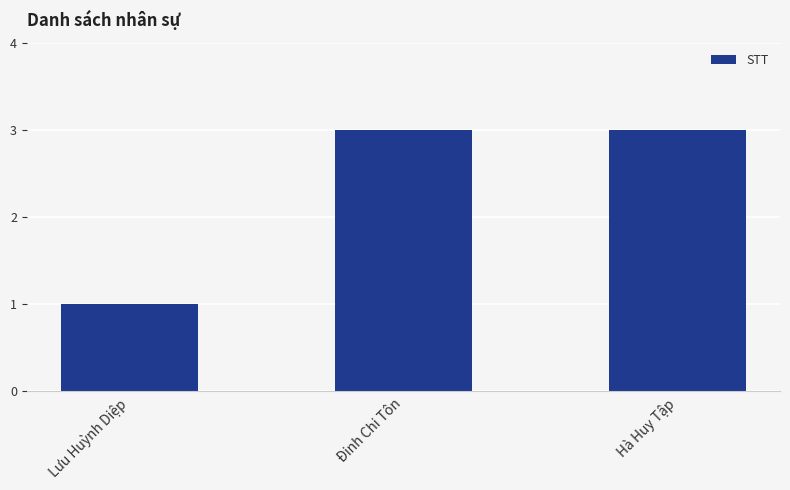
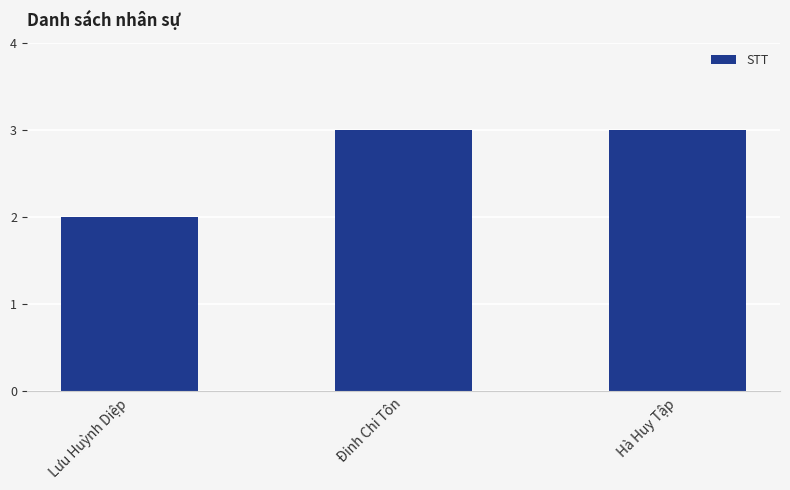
  {
-   "Lưu Huỳnh Diệp": 1,
+   "Lưu Huỳnh Diệp": 2,
    "Đinh Chi Tôn": 3,
    "Hà Huy Tập": 3
  }
